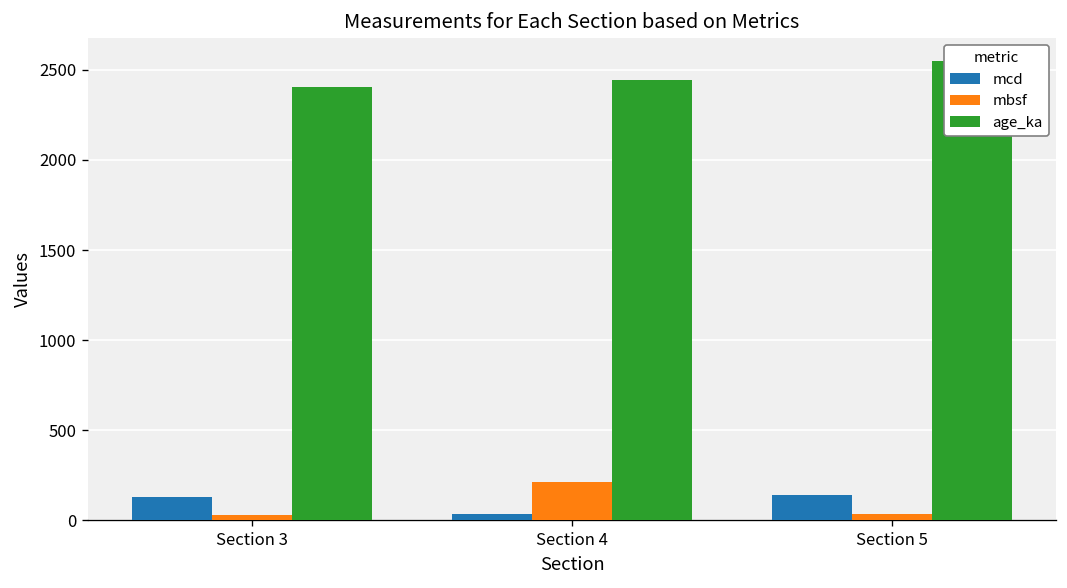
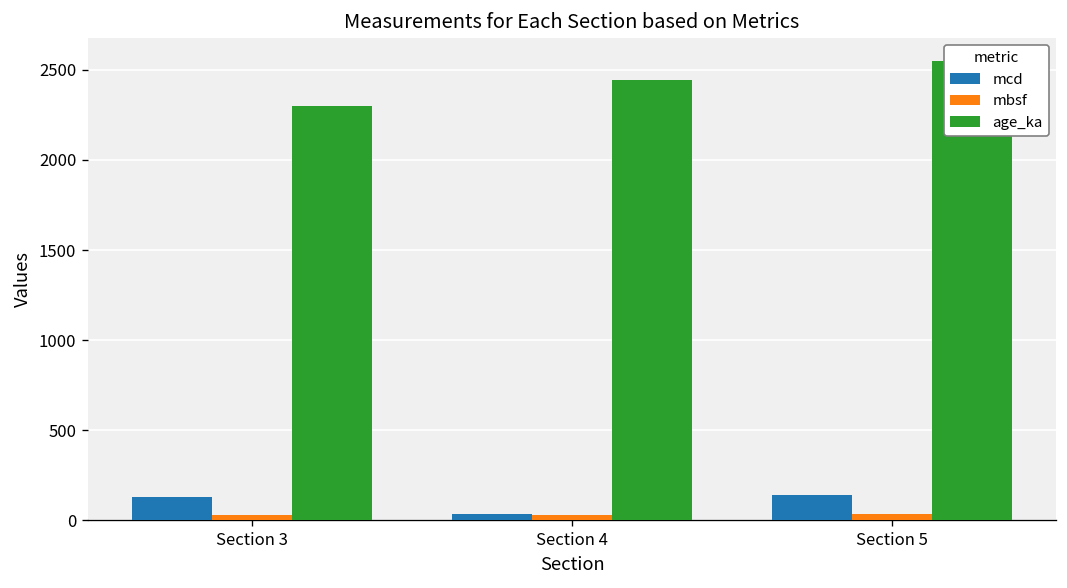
  {
    "mcd": {
      "Section 3": 130,
      "Section 4": 40,
      "Section 5": 140
    },
    "mbsf": {
      "Section 3": 30,
-     "Section 4": 210,
+     "Section 4": 30,
      "Section 5": 30
    },
    "age_ka": {
-     "Section 3": 2400,
+     "Section 3": 2300,
      "Section 4": 2440
    }
  }
